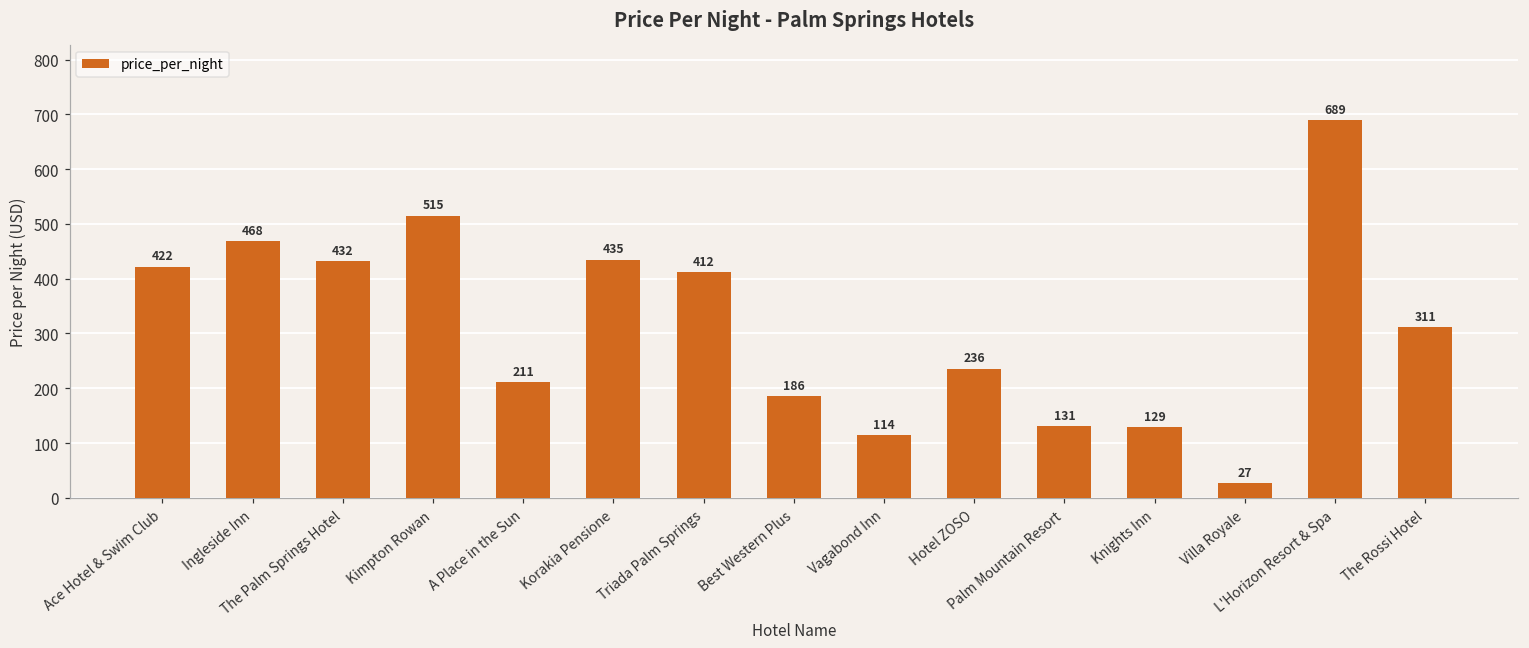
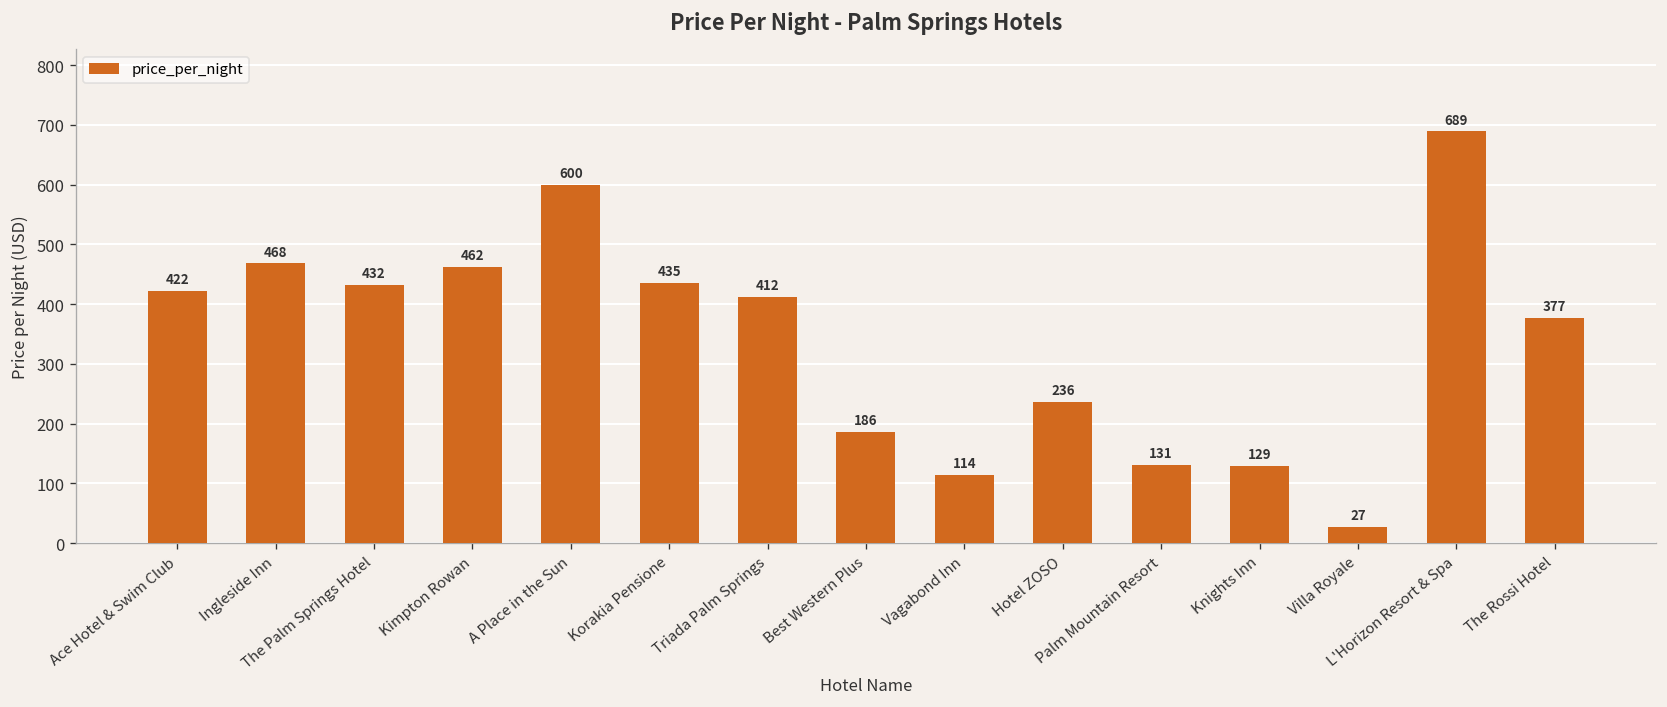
  {
    "Ace Hotel & Swim Club": 422,
    "Ingleside Inn": 468,
    "The Palm Springs Hotel": 432,
-   "Kimpton Rowan": 515,
-   "A Place in the Sun": 211,
+   "Kimpton Rowan": 462,
+   "A Place in the Sun": 600,
    "Korakia Pensione": 435,
    "Triada Palm Springs": 412,
    "Best Western Plus": 186,
    "Vagabond Inn": 114,
    "Hotel ZOSO": 236,
    "Palm Mountain Resort": 131,
    "Knights Inn": 129,
    "Villa Royale": 27,
    "L'Horizon Resort & Spa": 689,
-   "The Rossi Hotel": 311
+   "The Rossi Hotel": 377
  }
